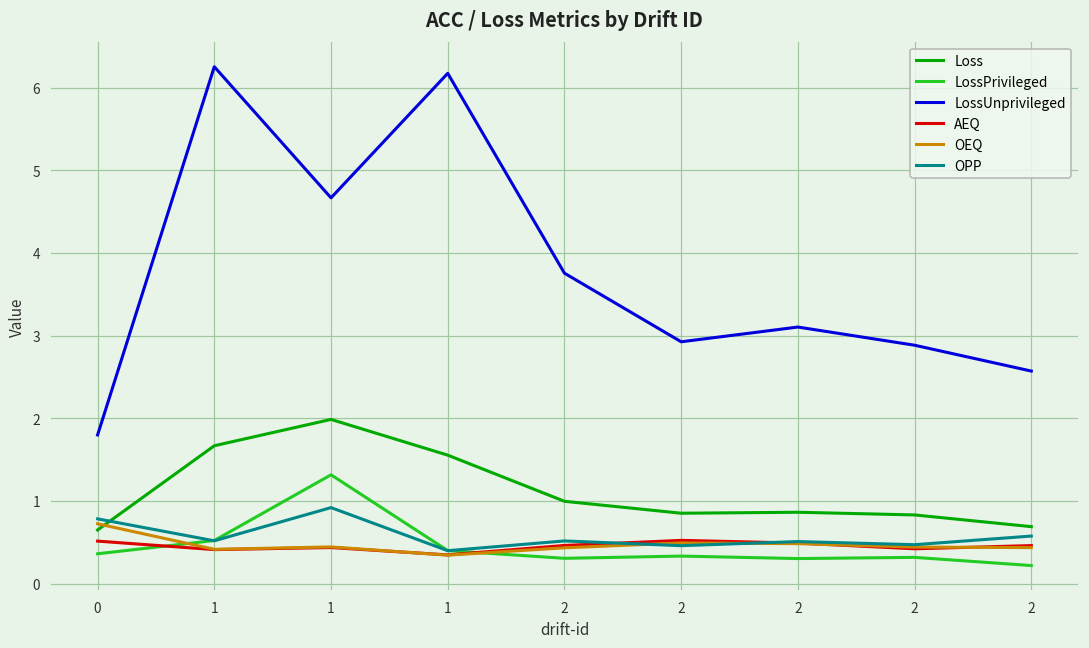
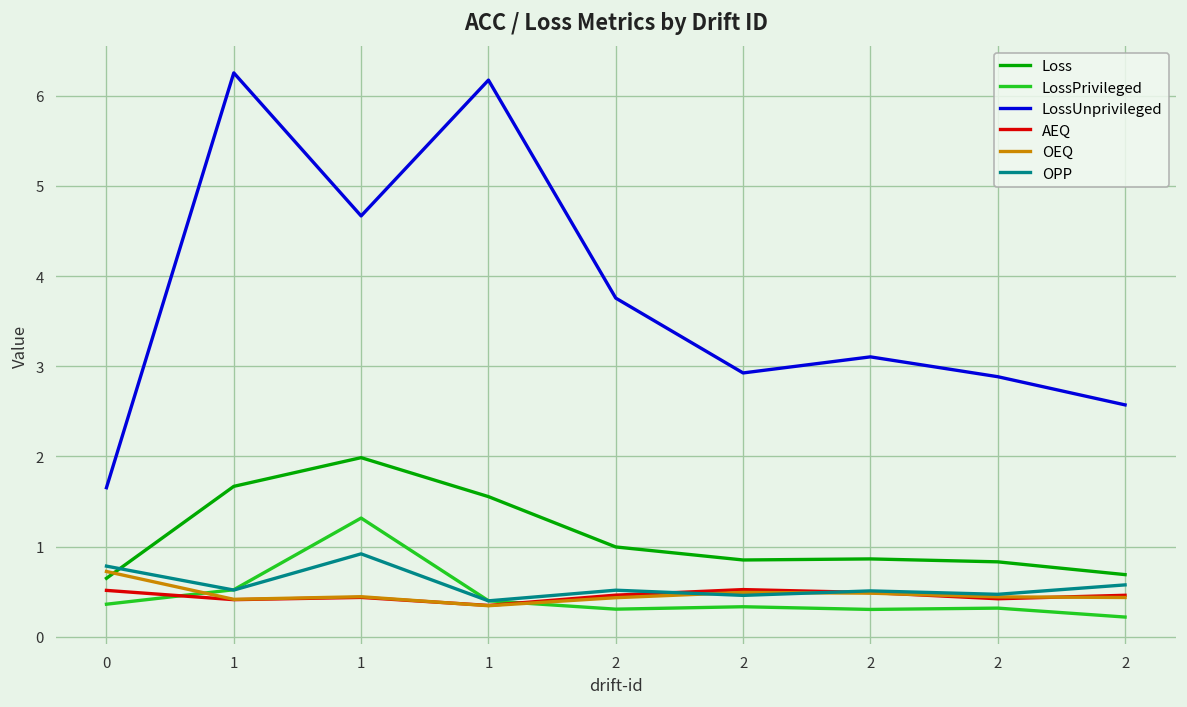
  {
    "LossUnprivileged": {
-     "0": 1.8
+     "0": 1.7
    },
    "AEQ": {
      "0": 0.5
    },
    "OEQ": {
      "0": 0.7
    },
    "OPP": {
      "0": 0.8
    }
  }
